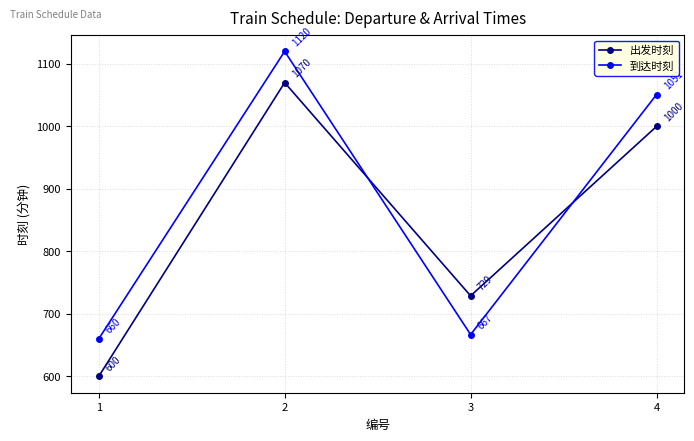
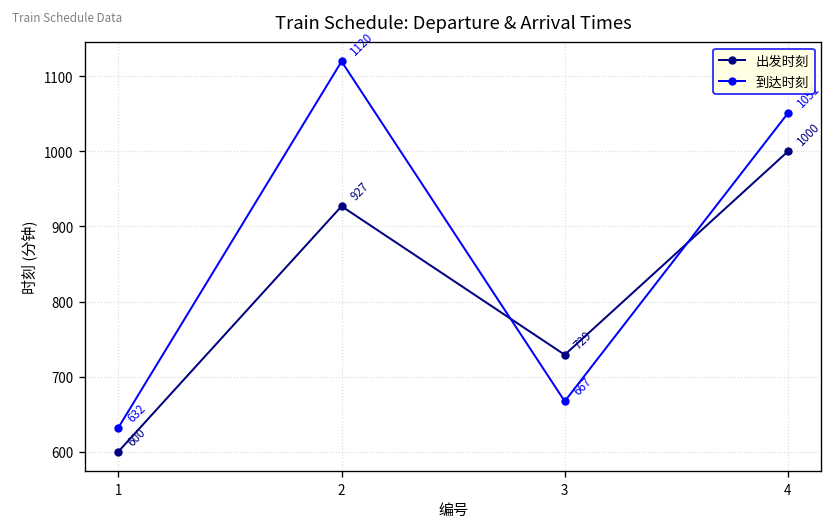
  {
    "出发时刻": {
      "1": 600,
-     "2": 1070,
+     "2": 927,
      "3": 729,
      "4": 1000
    },
    "到达时刻": {
-     "1": 660,
+     "1": 632,
      "2": 1120,
      "3": 667
    }
  }
